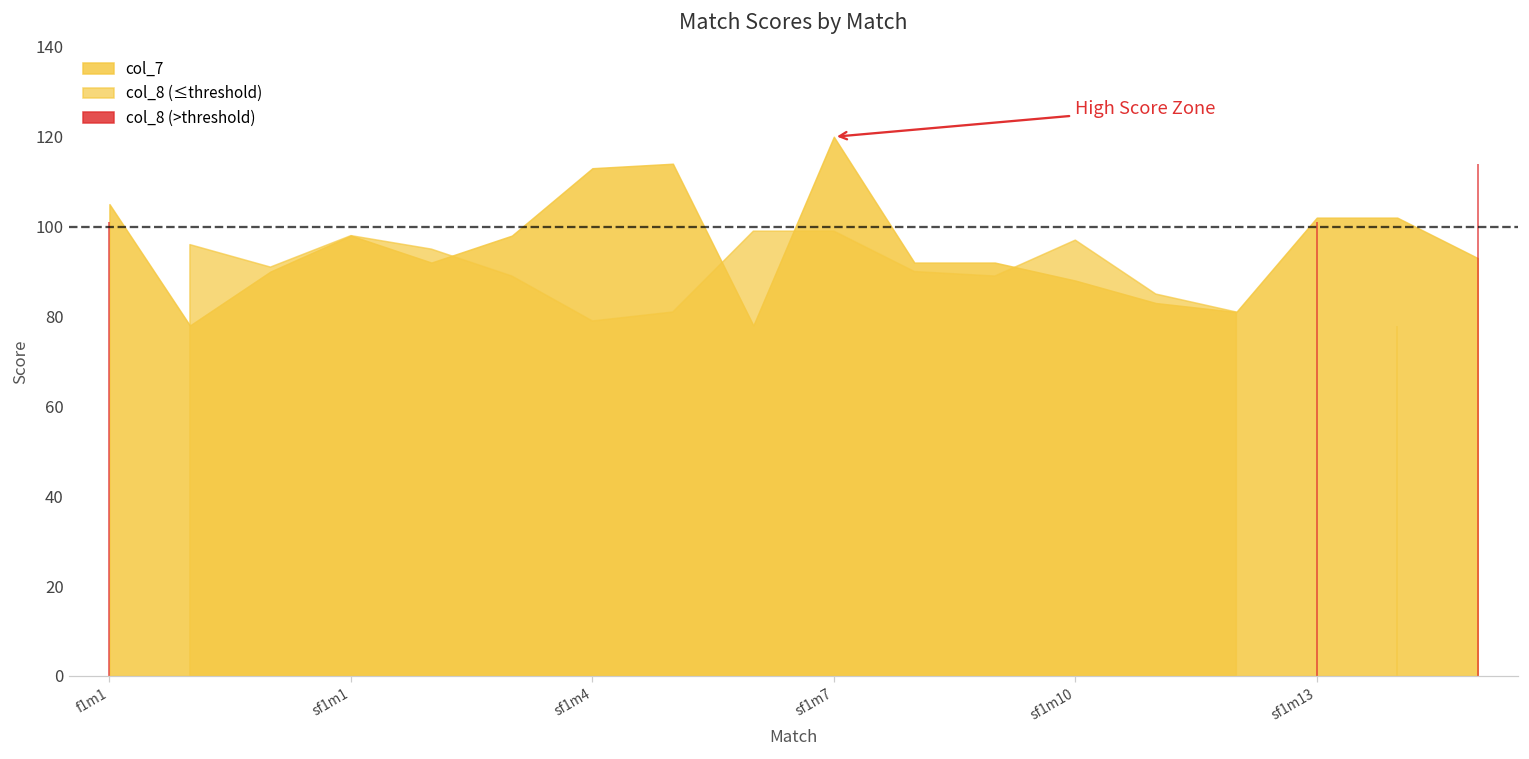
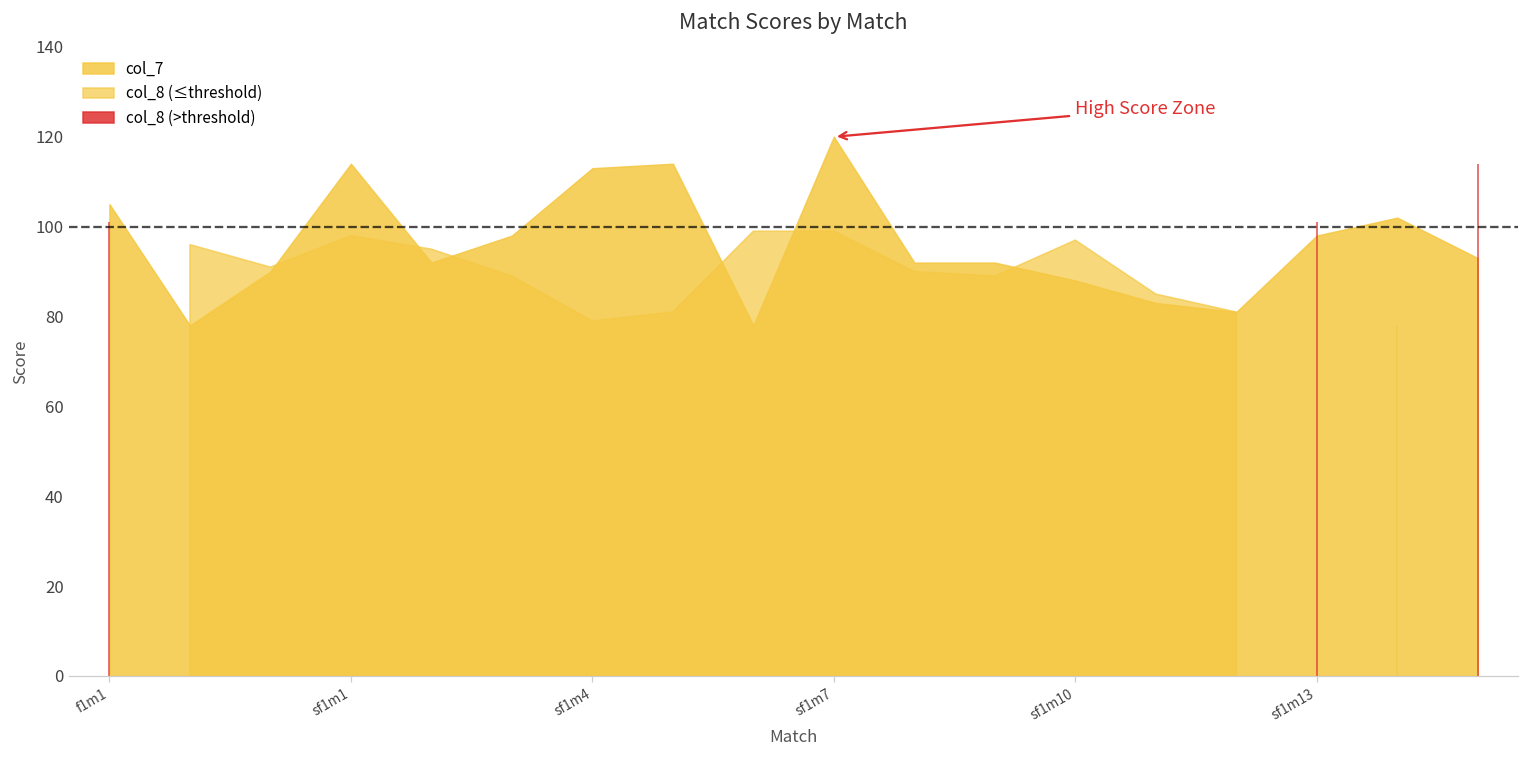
  {
    "f1m1": 105,
-   "sf1m1": 98,
+   "sf1m1": 114,
    "sf1m4": 113,
    "sf1m7": 120,
    "sf1m10": 88,
-   "sf1m13": 102
+   "sf1m13": 98
  }
